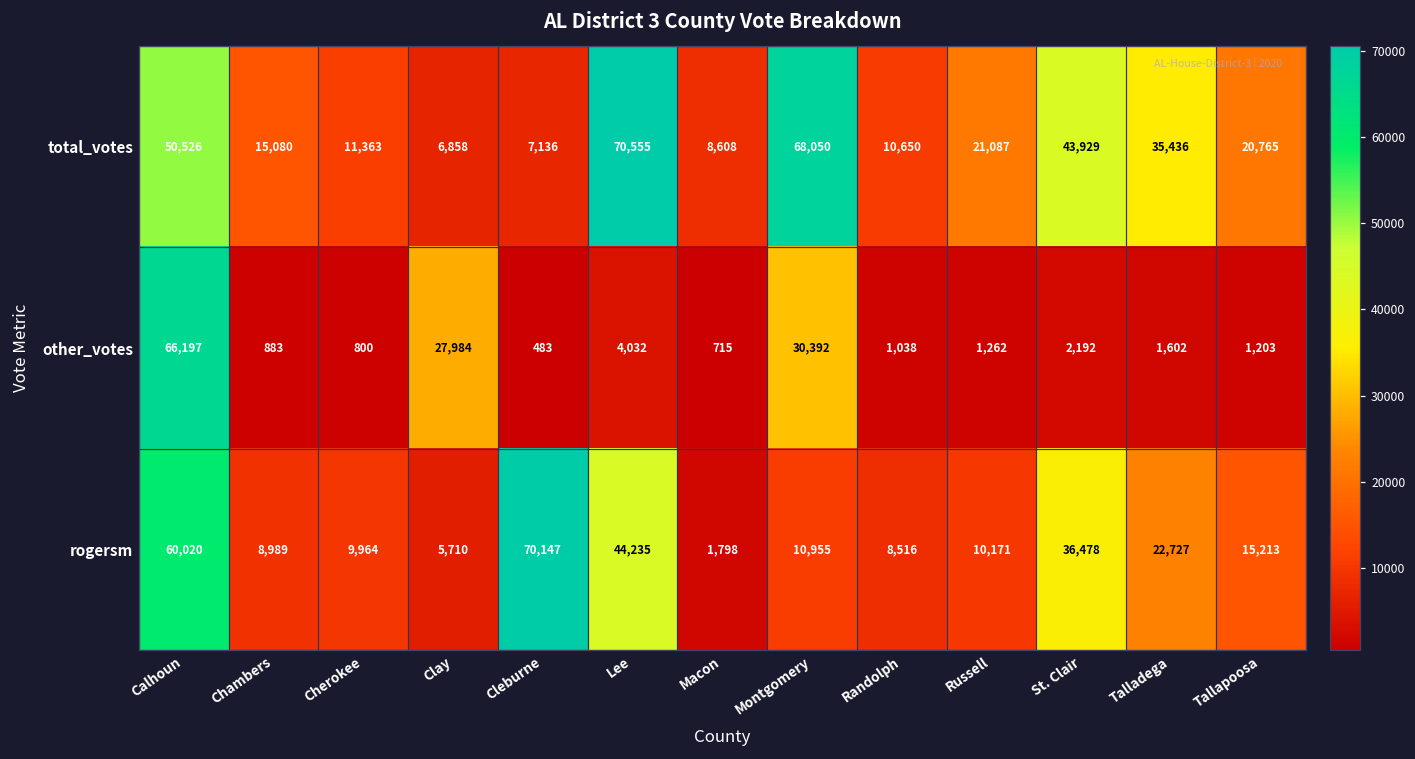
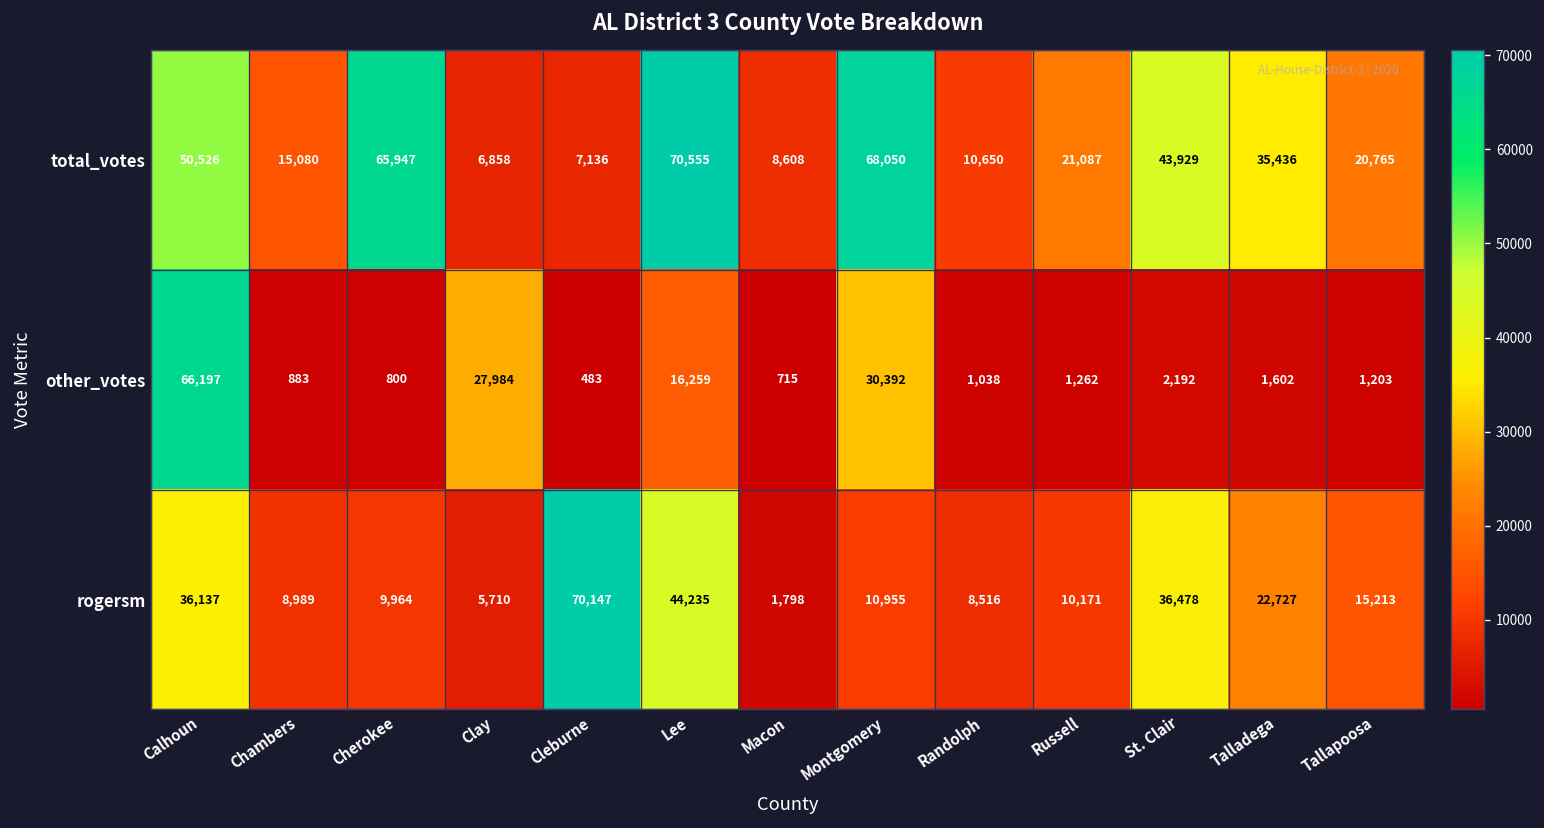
  {
    "total_votes": {
      "Calhoun": "50,526",
      "Chambers": "15,080",
-     "Cherokee": "11,363",
+     "Cherokee": "65,947",
      "Clay": "6,858",
      "Cleburne": "7,136",
      "Lee": "70,555",
      "Macon": "8,608",
      "Montgomery": "68,050",
      "Randolph": "10,650",
      "Russell": "21,087",
      "St. Clair": "43,929",
      "Talladega": "35,436"
    },
    "other_votes": {
      "Calhoun": "66,197",
      "Chambers": "883",
      "Cherokee": "800",
      "Clay": "27,984",
      "Cleburne": "483",
-     "Lee": "4,032",
+     "Lee": "16,259",
      "Macon": "715",
      "Montgomery": "30,392",
      "Randolph": "1,038",
      "Russell": "1,262",
      "St. Clair": "2,192",
      "Talladega": "1,602",
      "Tallapoosa": "1,203"
    },
    "rogersm": {
-     "Calhoun": "60,020",
+     "Calhoun": "36,137",
      "Chambers": "8,989",
      "Cherokee": "9,964",
      "Clay": "5,710",
      "Cleburne": "70,147",
      "Lee": "44,235",
      "Macon": "1,798",
      "Montgomery": "10,955",
      "Randolph": "8,516",
      "Russell": "10,171",
      "St. Clair": "36,478",
      "Talladega": "22,727",
      "Tallapoosa": "15,213"
    }
  }
